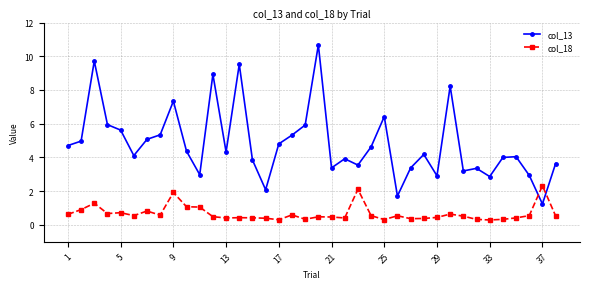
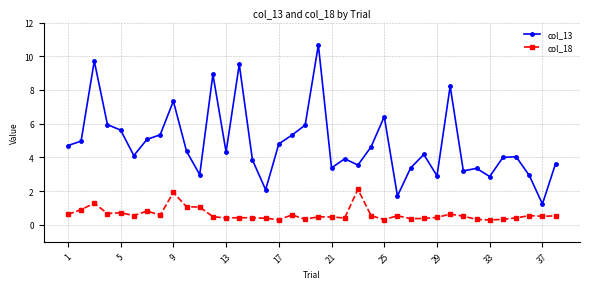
  {
    "col_13": {
      "1": 4.7,
      "5": 5.6,
      "9": 7.3,
      "13": 4.3,
      "17": 4.8,
      "21": 3.4,
      "25": 6.4,
      "29": 2.9,
      "33": 2.9,
      "37": 1.2
    },
    "col_18": {
      "1": 0.6,
      "5": 0.7,
      "9": 1.9,
      "13": 0.4,
      "17": 0.3,
      "21": 0.5,
      "25": 0.3,
      "29": 0.4,
      "33": 0.3,
-     "37": 2.3
+     "37": 0.5
    }
  }
